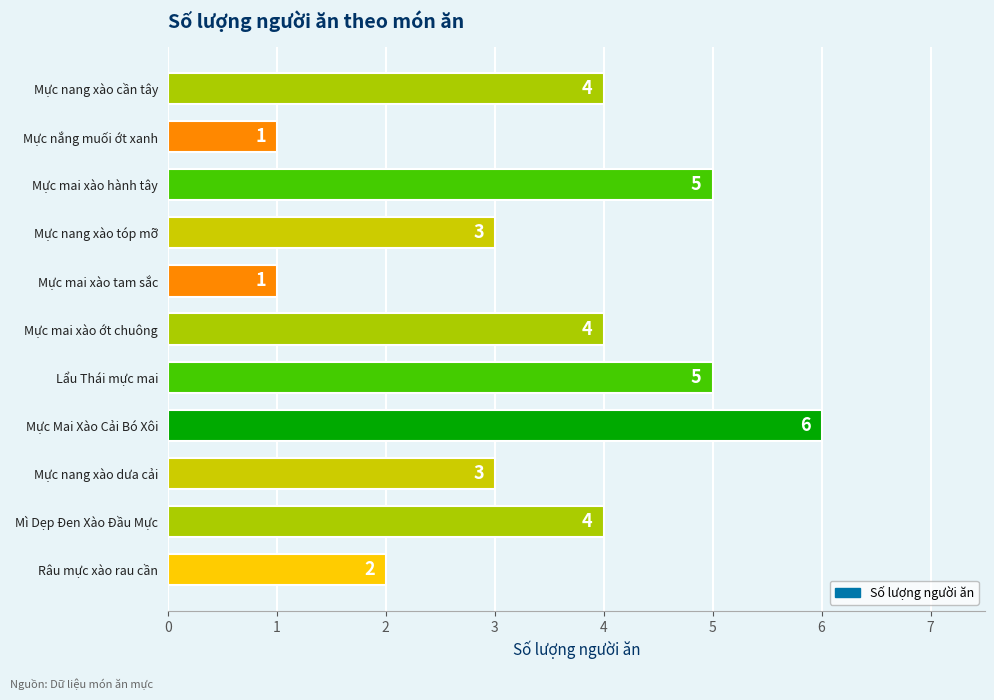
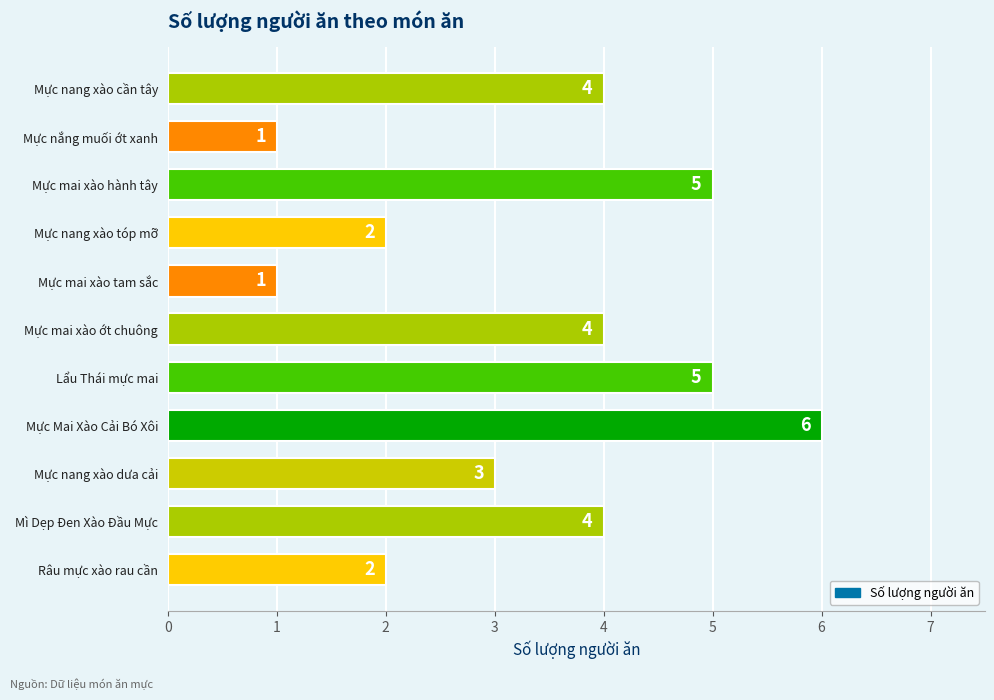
  {
    "Mực nang xào cần tây": 4,
    "Mực nắng muối ớt xanh": 1,
    "Mực mai xào hành tây": 5,
-   "Mực nang xào tóp mỡ": 3,
+   "Mực nang xào tóp mỡ": 2,
    "Mực mai xào tam sắc": 1,
    "Mực mai xào ớt chuông": 4,
    "Lẩu Thái mực mai": 5,
    "Mực Mai Xào Cải Bó Xôi": 6,
    "Mực nang xào dưa cải": 3,
    "Mì Dẹp Đen Xào Đầu Mực": 4,
    "Râu mực xào rau cần": 2
  }
